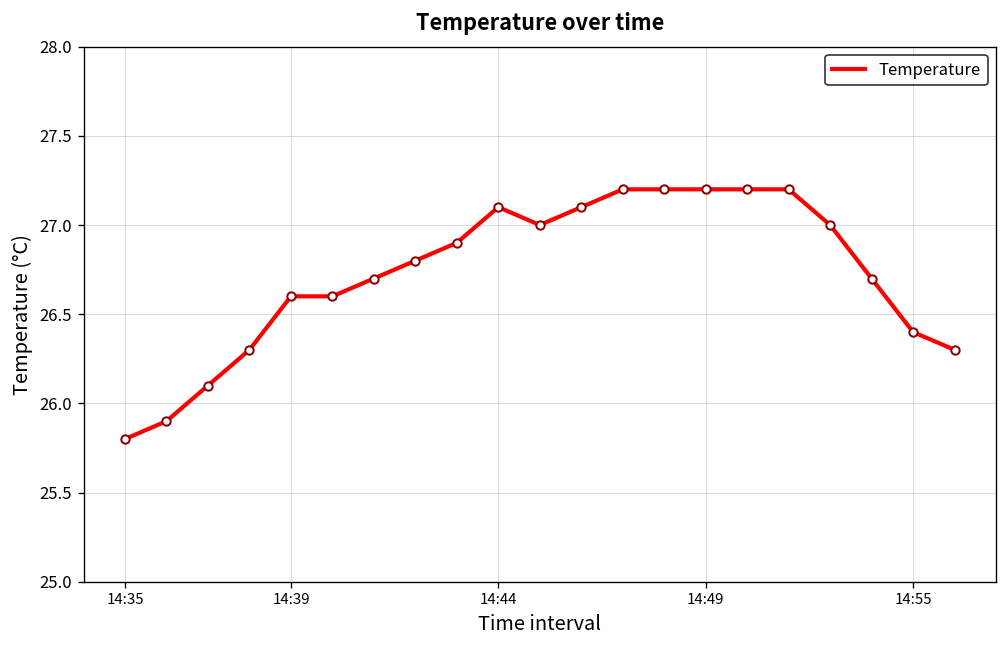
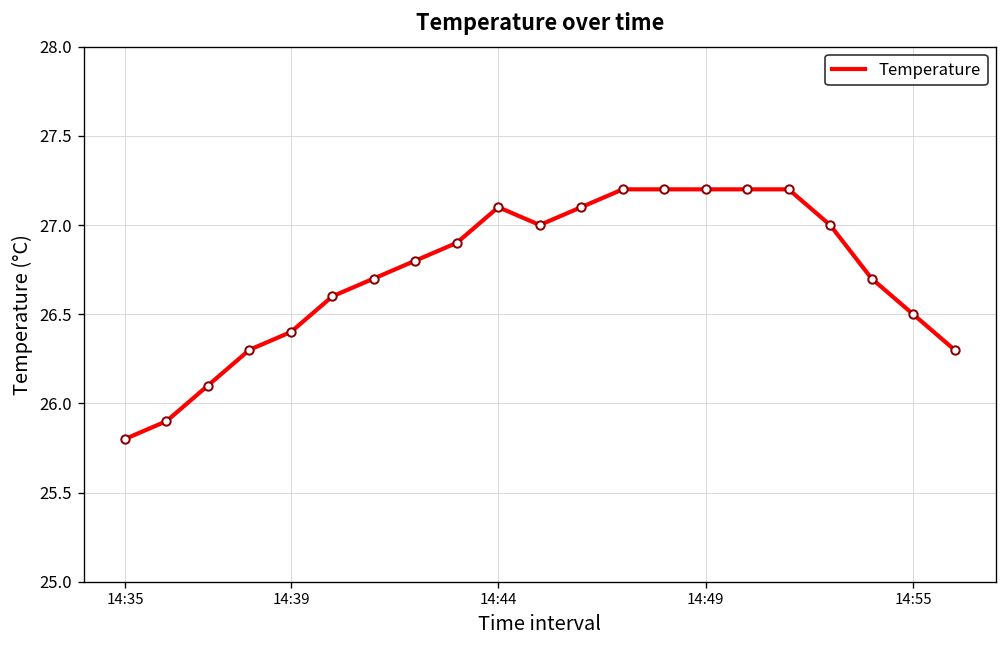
  {
    "14:35": 25.8,
-   "14:39": 26.6,
+   "14:39": 26.4,
    "14:44": 27.1,
    "14:49": 27.2,
-   "14:55": 26.4
+   "14:55": 26.5
  }
